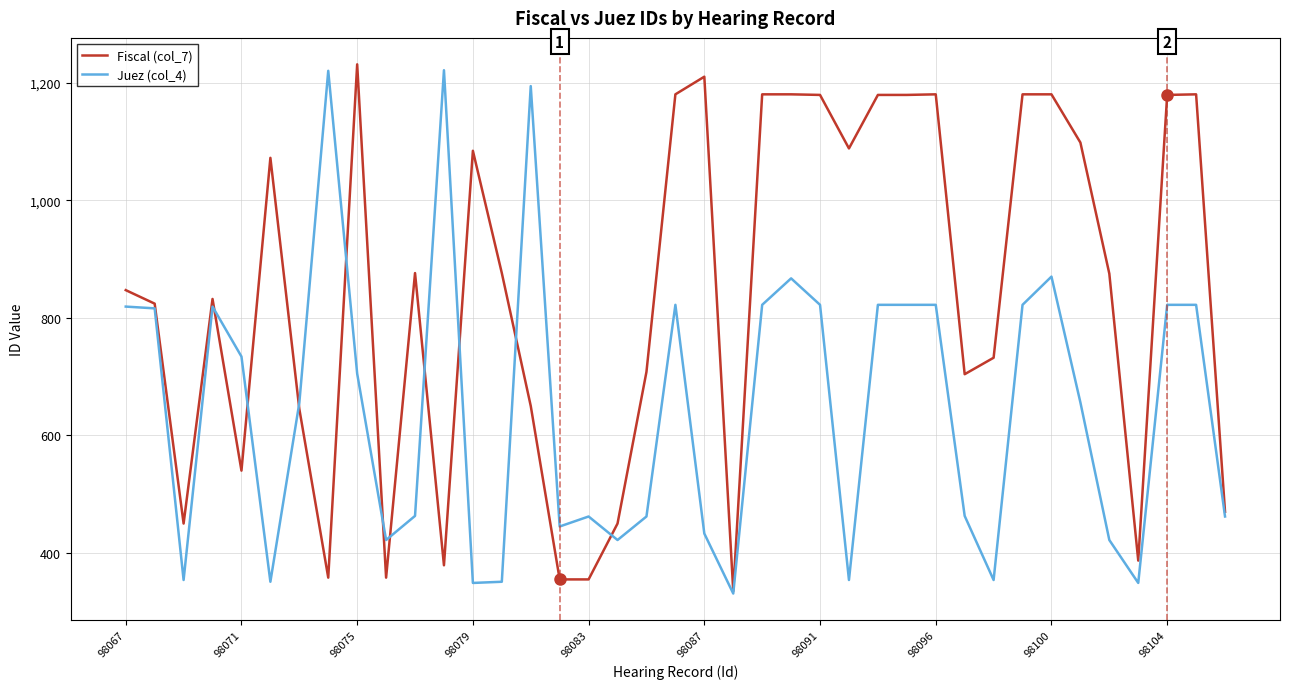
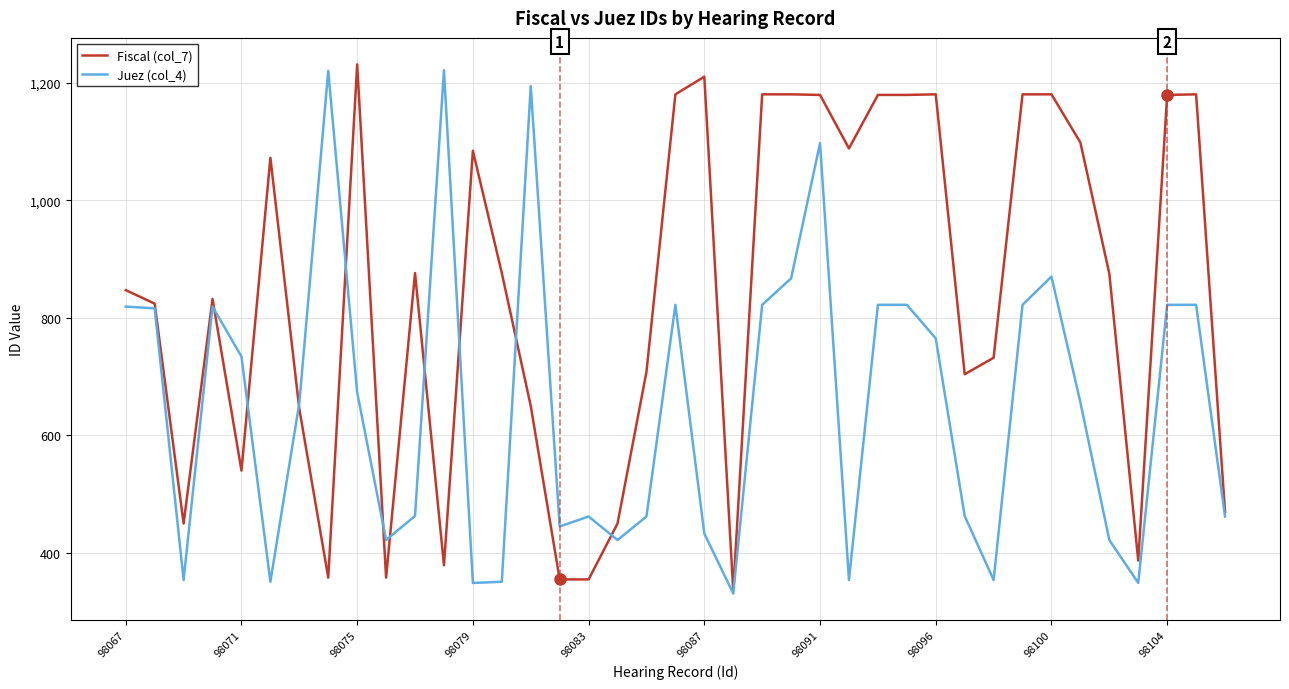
  {
    "Juez (col_4)": {
      "98067": "820",
      "98071": "730",
-     "98075": "710",
+     "98075": "670",
      "98079": "350",
      "98083": "460",
      "98087": "430",
-     "98091": "820",
-     "98096": "820",
+     "98091": "1,100",
+     "98096": "770",
      "98100": "870",
      "98104": "820"
    }
  }
